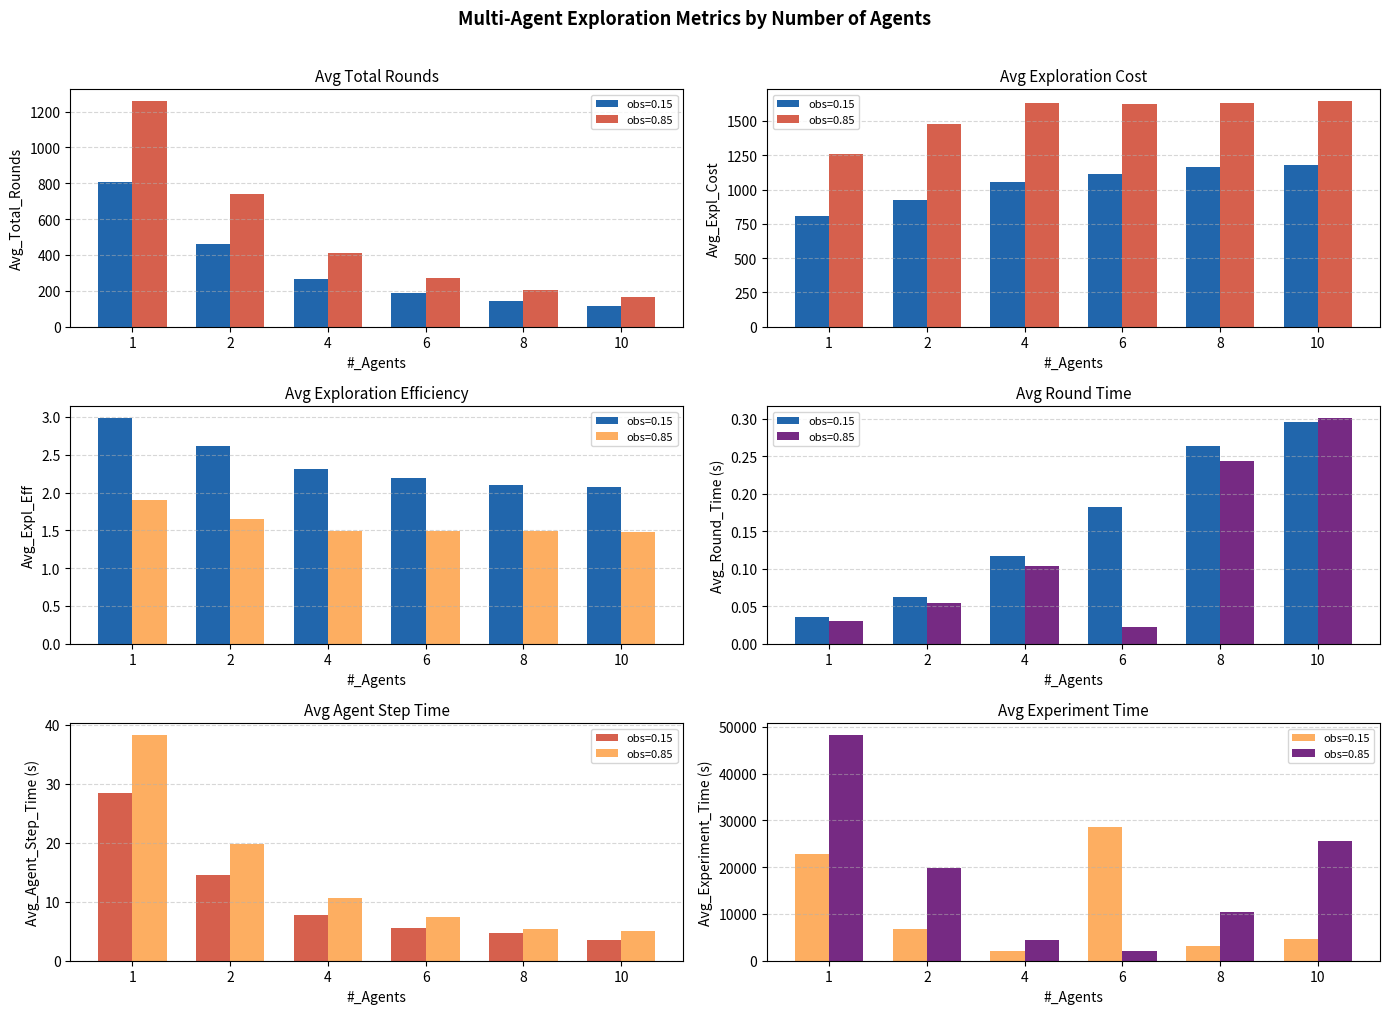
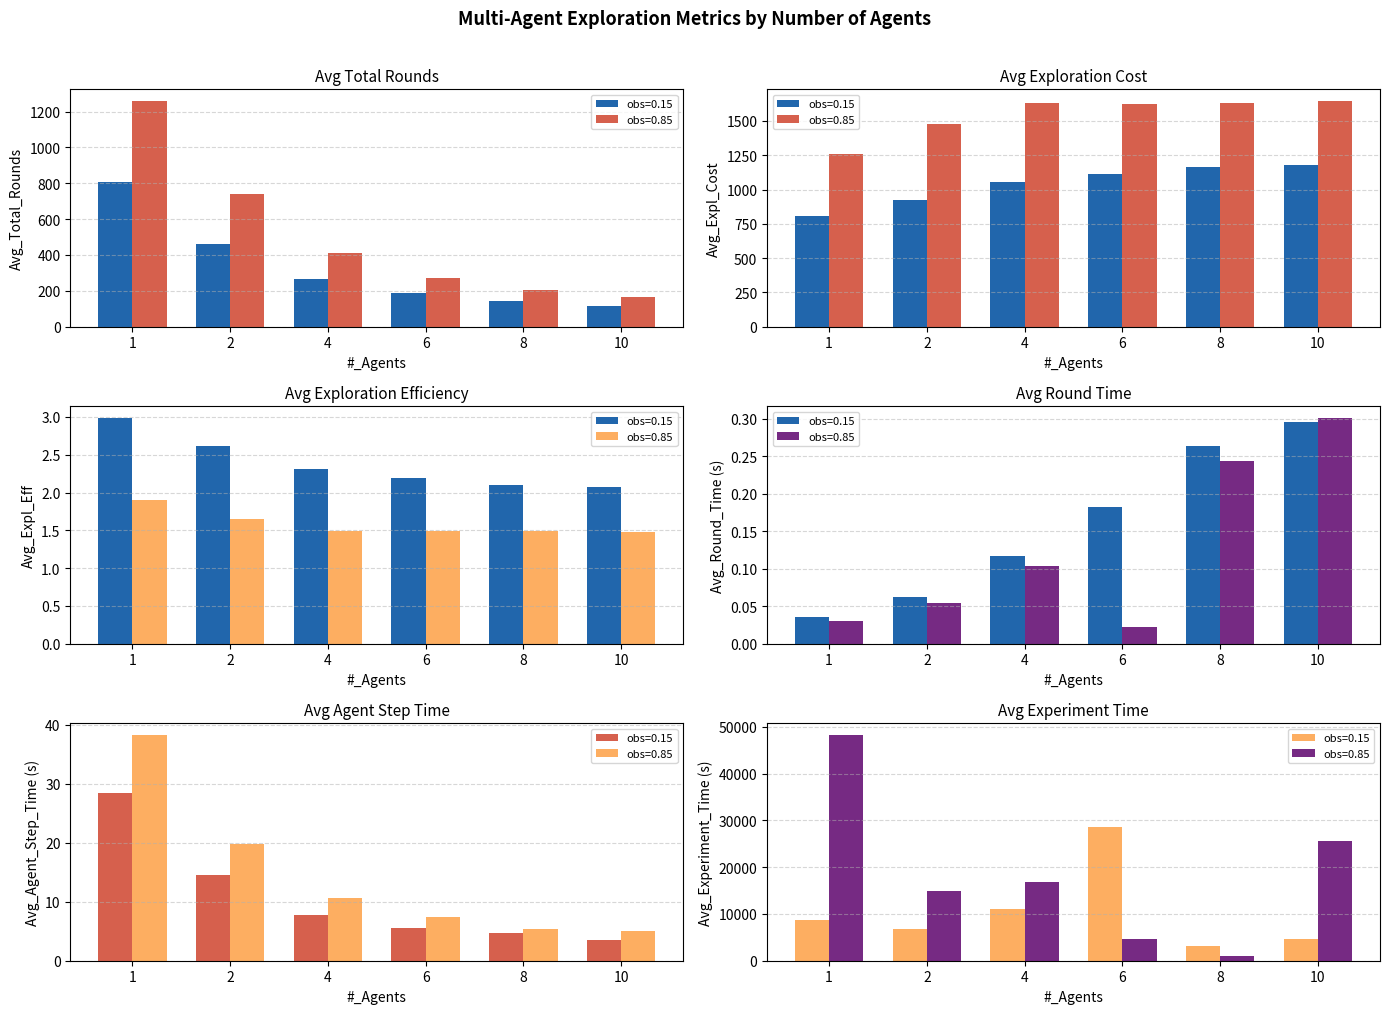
  {
    "Avg Round Time": {
      "obs=0.85": {
        "1": 0.03,
        "2": 0.05,
        "4": 0.10,
        "6": 0.02,
        "8": 0.24,
        "10": 0.30
      }
    },
    "Avg Experiment Time": {
      "obs=0.15": {
-       "1": 23000,
+       "1": 9000,
        "2": 7000,
-       "4": 2000,
+       "4": 11000,
        "6": 29000,
        "8": 3000,
        "10": 5000
      },
      "obs=0.85": {
        "1": 48000,
-       "2": 20000,
-       "4": 4000,
-       "6": 2000,
-       "8": 10000,
+       "2": 15000,
+       "4": 17000,
+       "6": 5000,
+       "8": 1000,
        "10": 26000
      }
    }
  }
